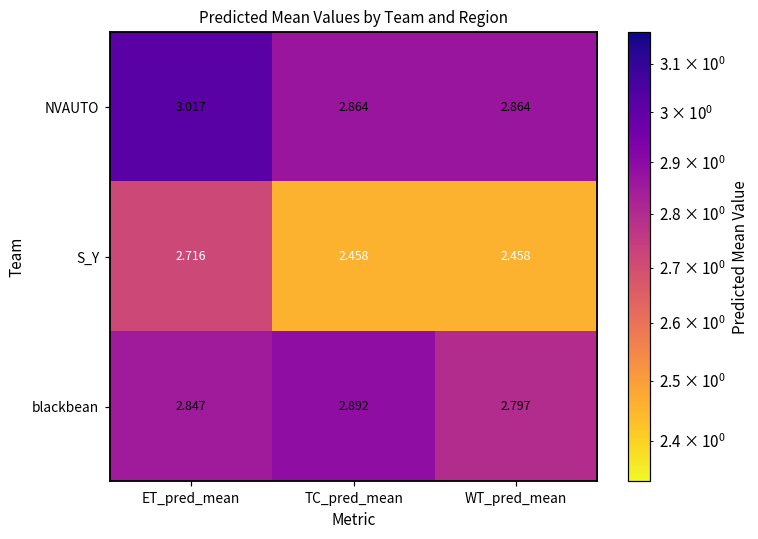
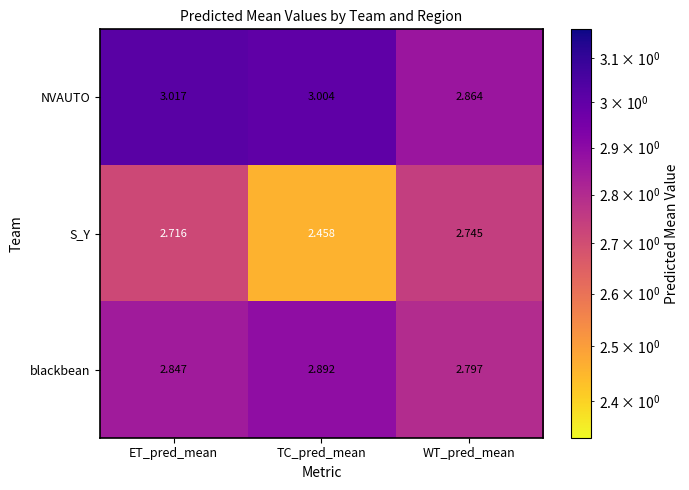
  {
    "NVAUTO": {
      "ET_pred_mean": 3.017,
-     "TC_pred_mean": 2.864,
+     "TC_pred_mean": 3.004,
      "WT_pred_mean": 2.864
    },
    "S_Y": {
      "ET_pred_mean": 2.716,
      "TC_pred_mean": 2.458,
-     "WT_pred_mean": 2.458
+     "WT_pred_mean": 2.745
    },
    "blackbean": {
      "ET_pred_mean": 2.847,
      "TC_pred_mean": 2.892,
      "WT_pred_mean": 2.797
    }
  }
